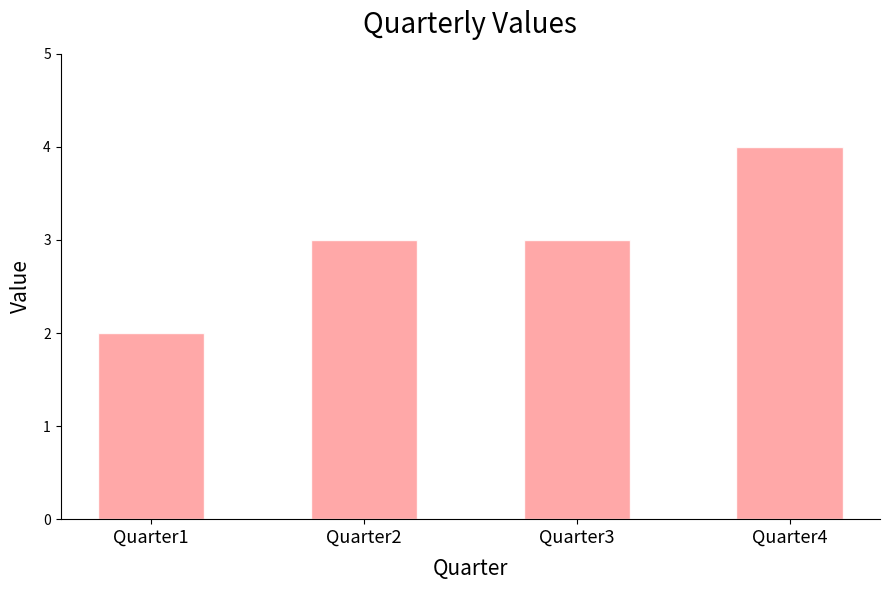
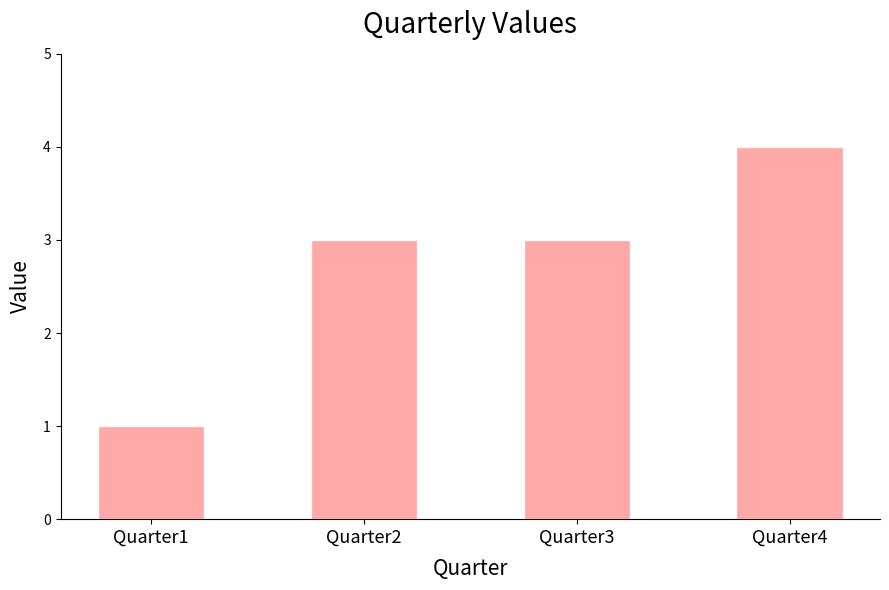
  {
-   "Quarter1": 2,
+   "Quarter1": 1,
    "Quarter2": 3,
    "Quarter3": 3,
    "Quarter4": 4
  }
